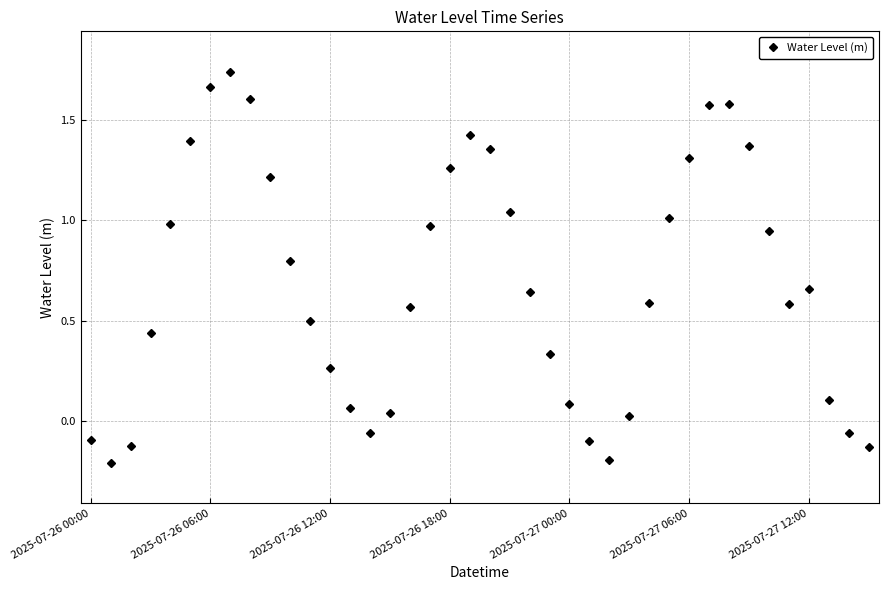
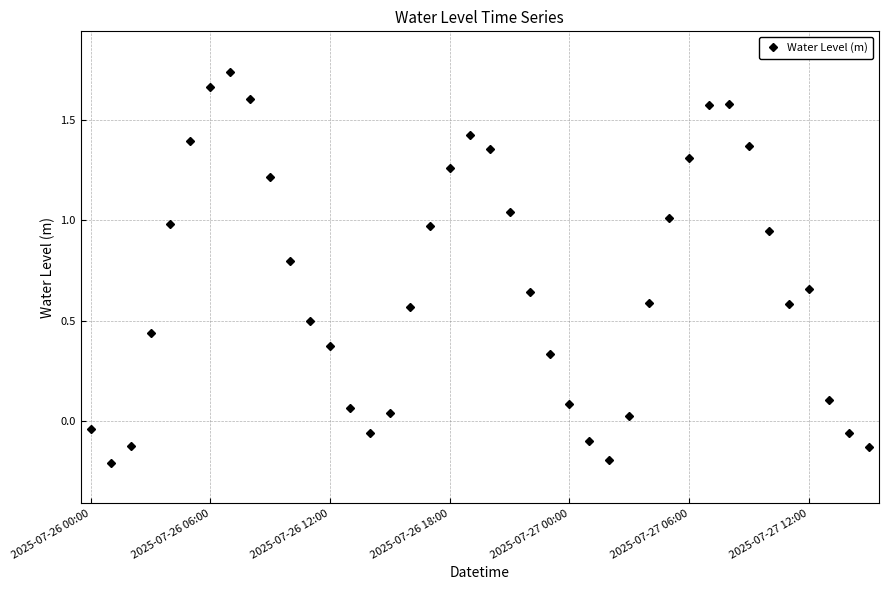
  {
-   "2025-07-26 00:00": -0.09,
+   "2025-07-26 00:00": -0.04,
    "2025-07-26 06:00": 1.67,
-   "2025-07-26 12:00": 0.27,
+   "2025-07-26 12:00": 0.38,
    "2025-07-26 18:00": 1.26,
    "2025-07-27 00:00": 0.09,
    "2025-07-27 06:00": 1.31,
    "2025-07-27 12:00": 0.66
  }
